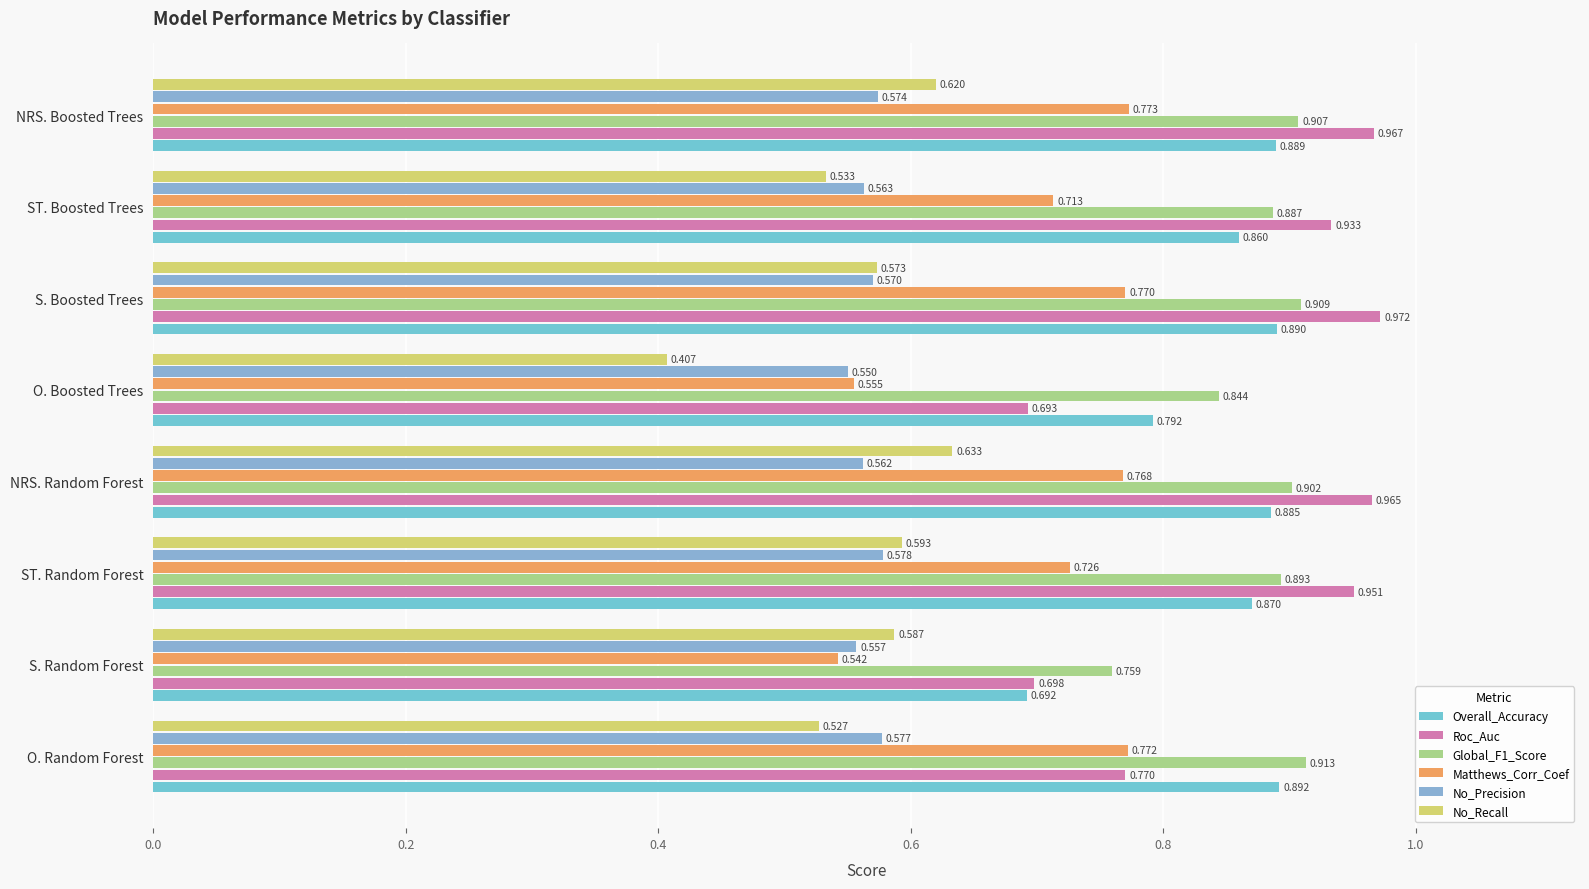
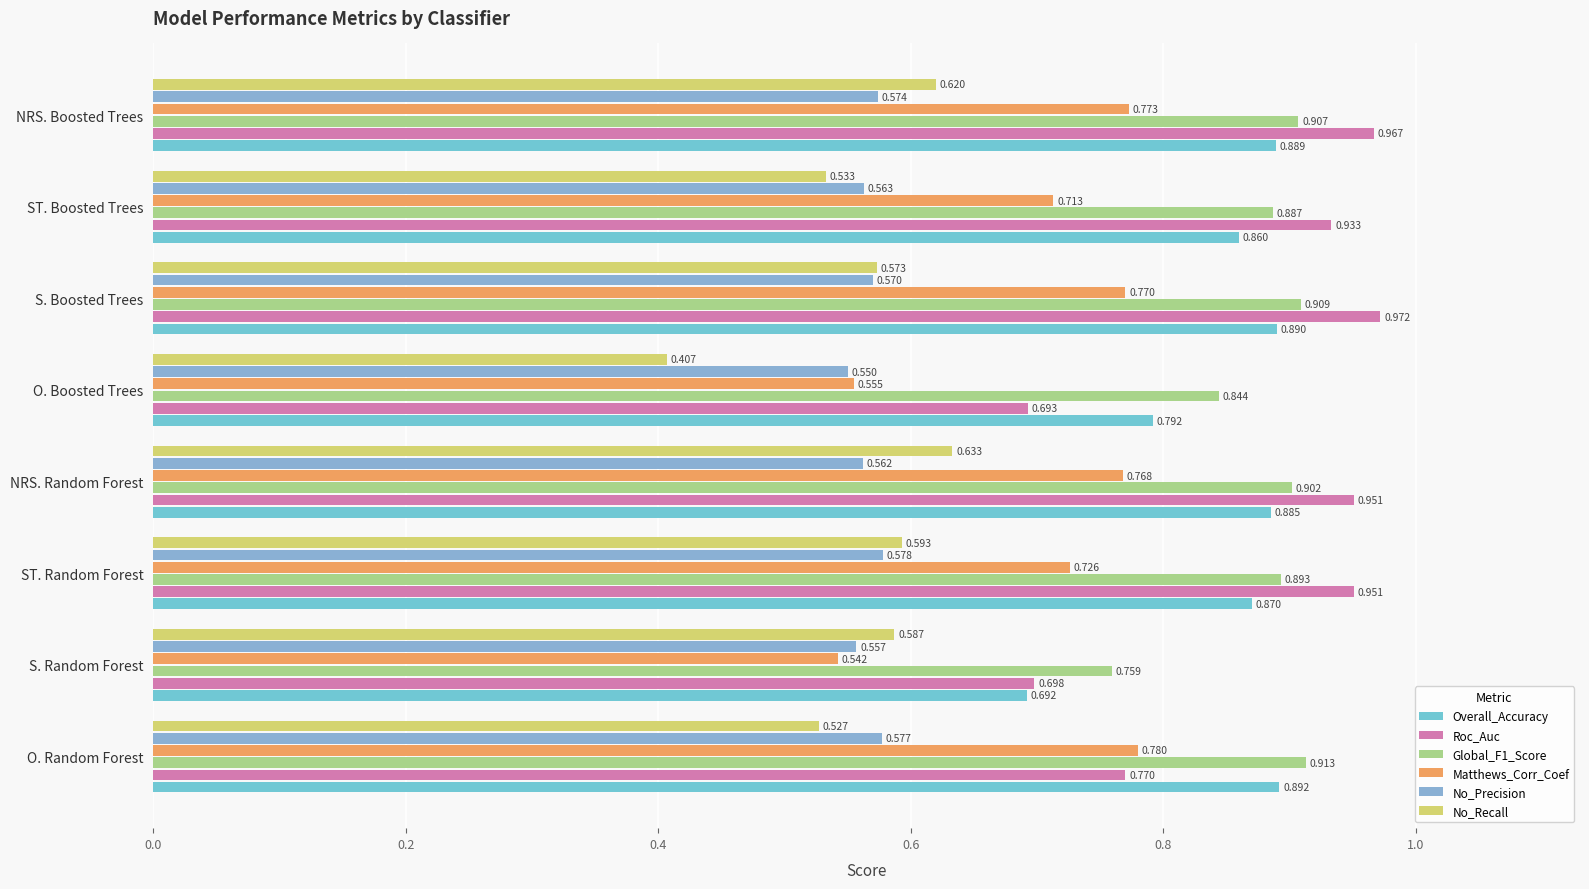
  {
    "Roc_Auc": {
      "NRS. Boosted Trees": 0.967,
      "ST. Boosted Trees": 0.933,
      "S. Boosted Trees": 0.972,
      "O. Boosted Trees": 0.693,
-     "NRS. Random Forest": 0.965,
+     "NRS. Random Forest": 0.951,
      "ST. Random Forest": 0.951,
      "S. Random Forest": 0.698,
      "O. Random Forest": 0.770
    },
    "Matthews_Corr_Coef": {
      "NRS. Boosted Trees": 0.773,
      "ST. Boosted Trees": 0.713,
      "S. Boosted Trees": 0.770,
      "O. Boosted Trees": 0.555,
      "NRS. Random Forest": 0.768,
      "ST. Random Forest": 0.726,
      "S. Random Forest": 0.542,
-     "O. Random Forest": 0.772
+     "O. Random Forest": 0.780
    }
  }
